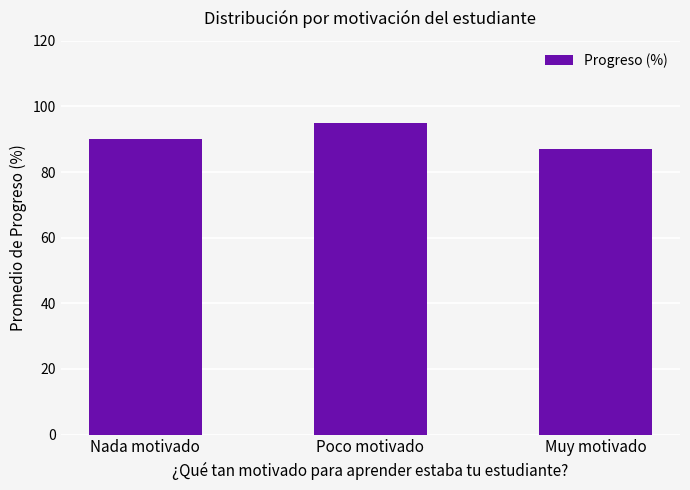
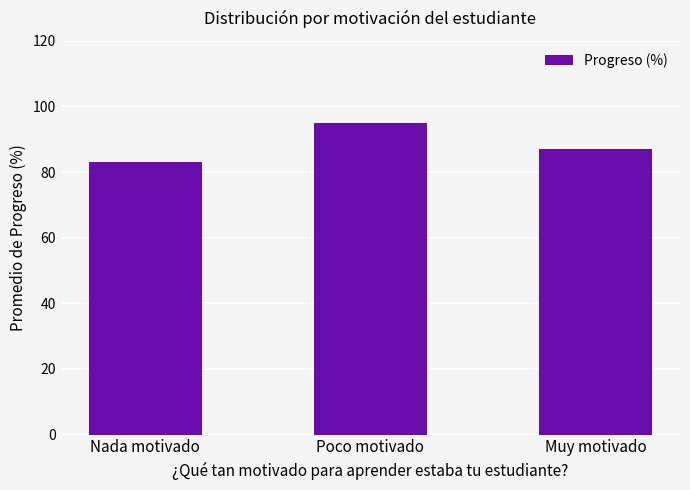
  {
-   "Nada motivado": 90,
+   "Nada motivado": 83,
    "Poco motivado": 95,
    "Muy motivado": 87
  }
